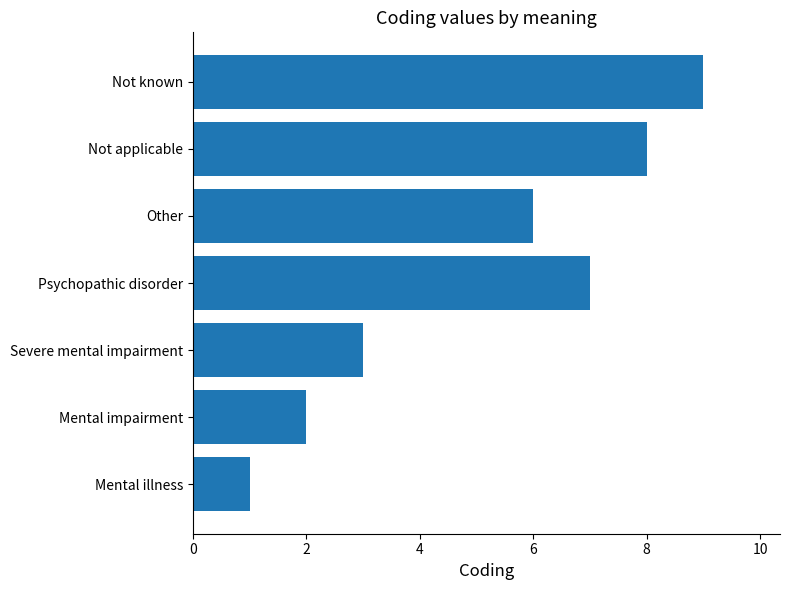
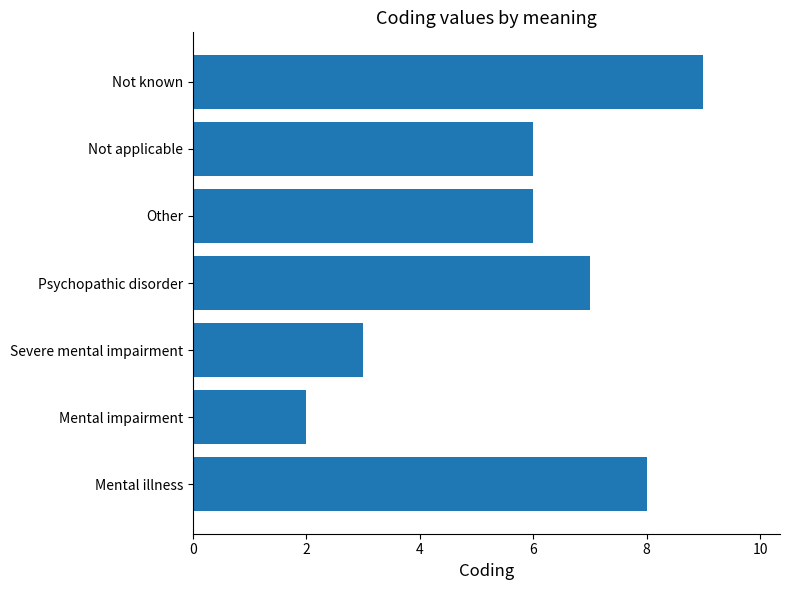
  {
    "Not known": 9,
-   "Not applicable": 8,
+   "Not applicable": 6,
    "Other": 6,
    "Psychopathic disorder": 7,
    "Severe mental impairment": 3,
    "Mental impairment": 2,
-   "Mental illness": 1
+   "Mental illness": 8
  }
